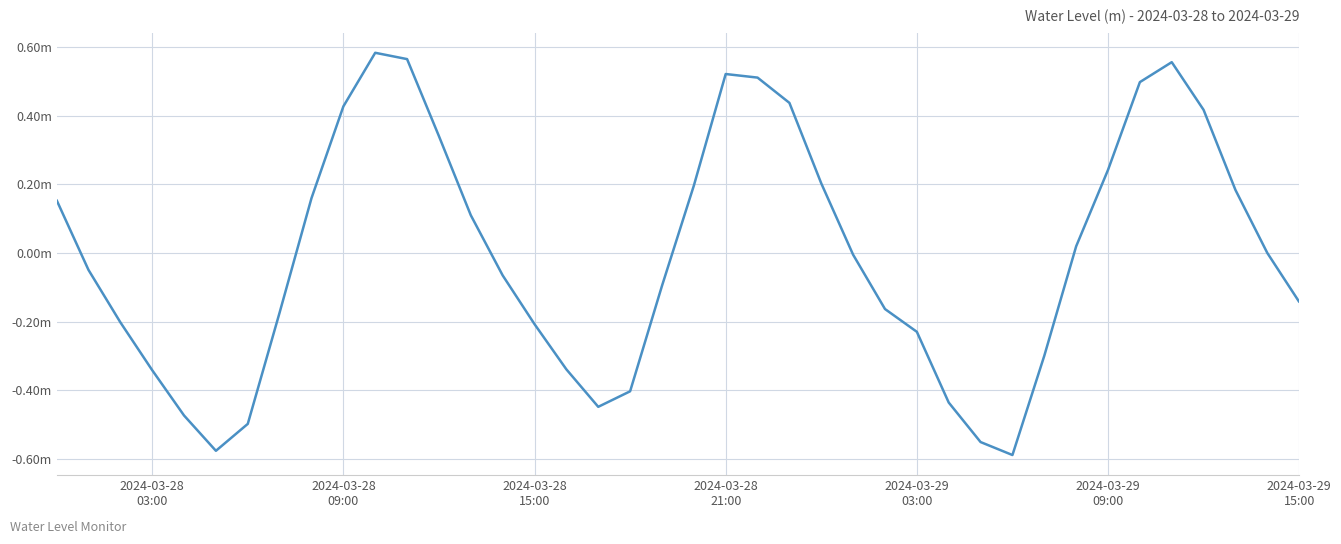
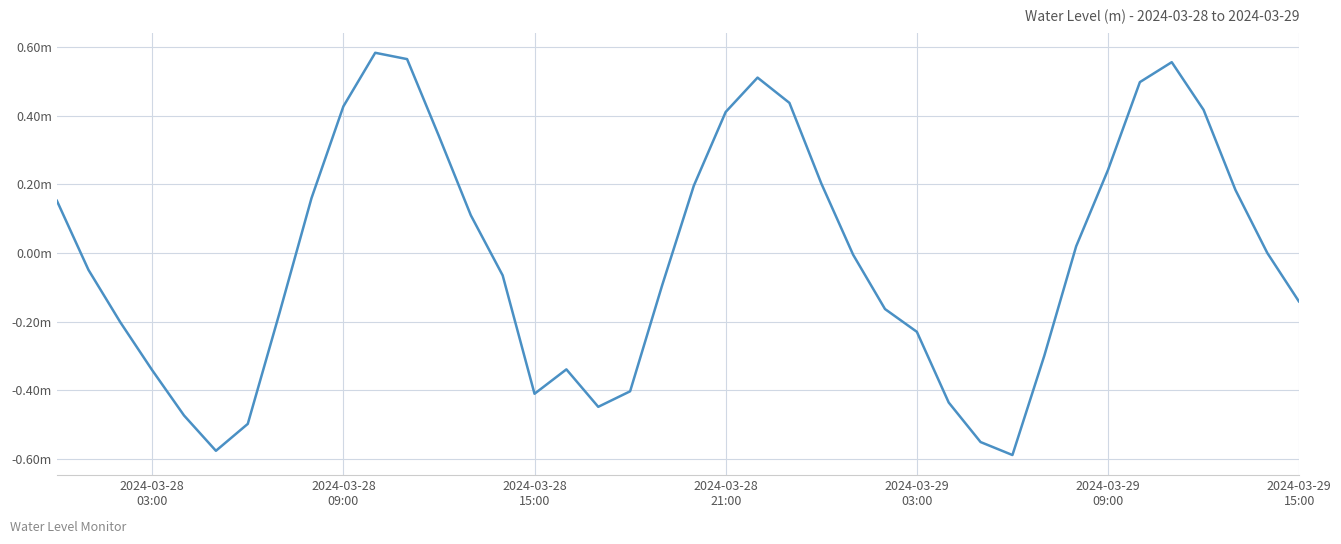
  {
    "2024-03-28 03:00": "-0.34m",
    "2024-03-28 09:00": "0.43m",
-   "2024-03-28 15:00": "-0.21m",
-   "2024-03-28 21:00": "0.52m",
+   "2024-03-28 15:00": "-0.41m",
+   "2024-03-28 21:00": "0.41m",
    "2024-03-29 03:00": "-0.23m",
    "2024-03-29 09:00": "0.24m",
    "2024-03-29 15:00": "-0.14m"
  }
